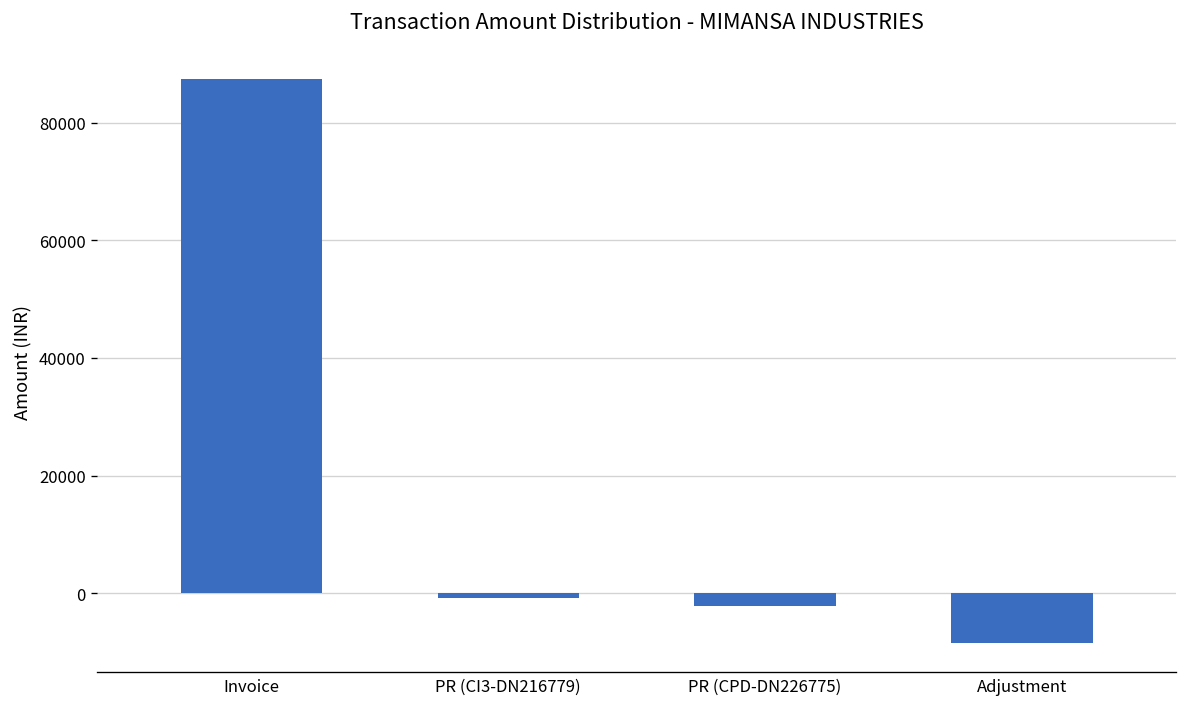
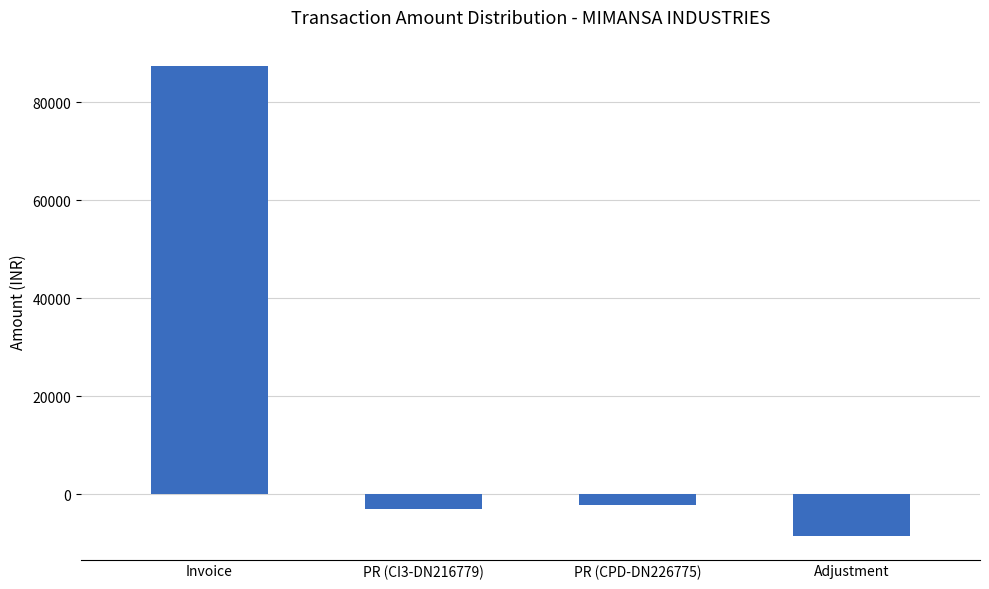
  {
    "Invoice": 87000,
-   "PR (CI3-DN216779)": -1000,
+   "PR (CI3-DN216779)": -3000,
    "PR (CPD-DN226775)": -2000,
    "Adjustment": -9000
  }
